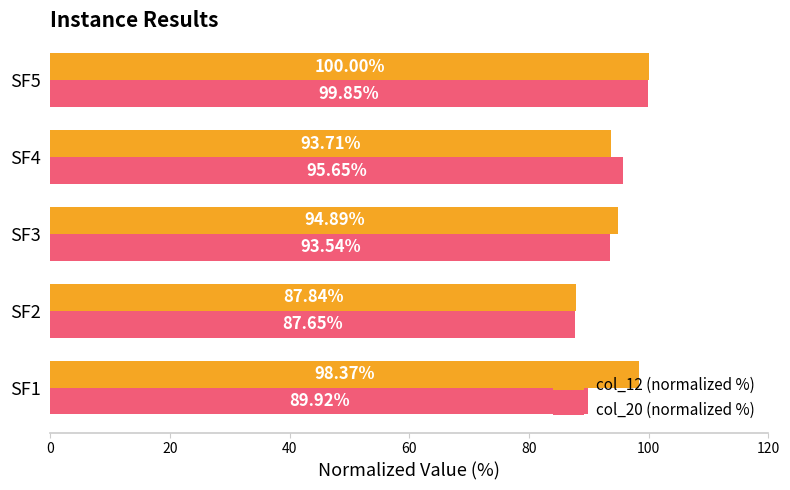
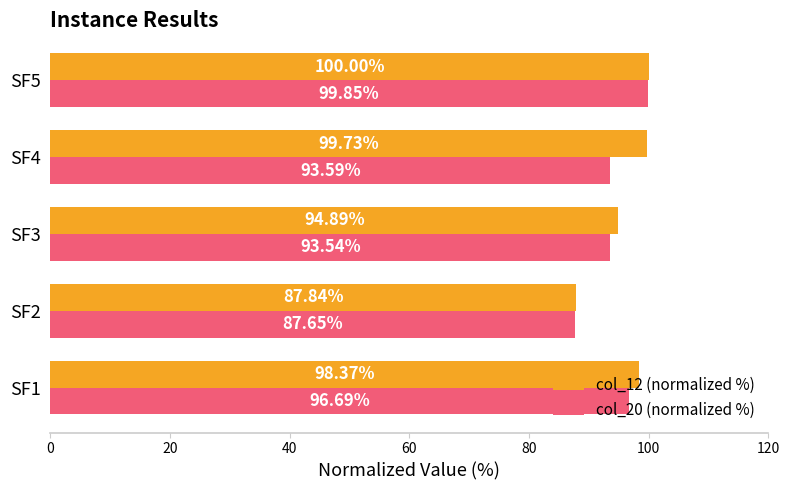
  {
    "col_12 (normalized %)": {
      "SF5": "100.00%",
-     "SF4": "93.71%",
+     "SF4": "99.73%",
      "SF3": "94.89%",
      "SF2": "87.84%",
      "SF1": "98.37%"
    },
    "col_20 (normalized %)": {
      "SF5": "99.85%",
-     "SF4": "95.65%",
+     "SF4": "93.59%",
      "SF3": "93.54%",
      "SF2": "87.65%",
-     "SF1": "89.92%"
+     "SF1": "96.69%"
    }
  }
